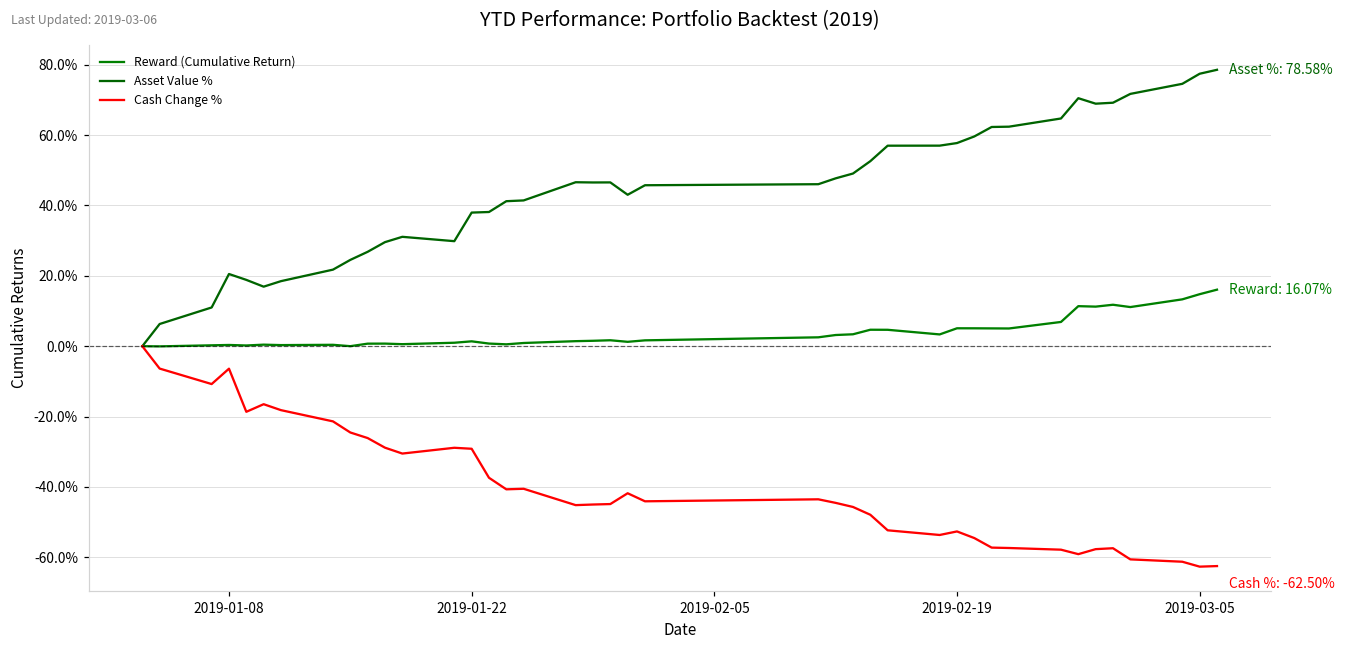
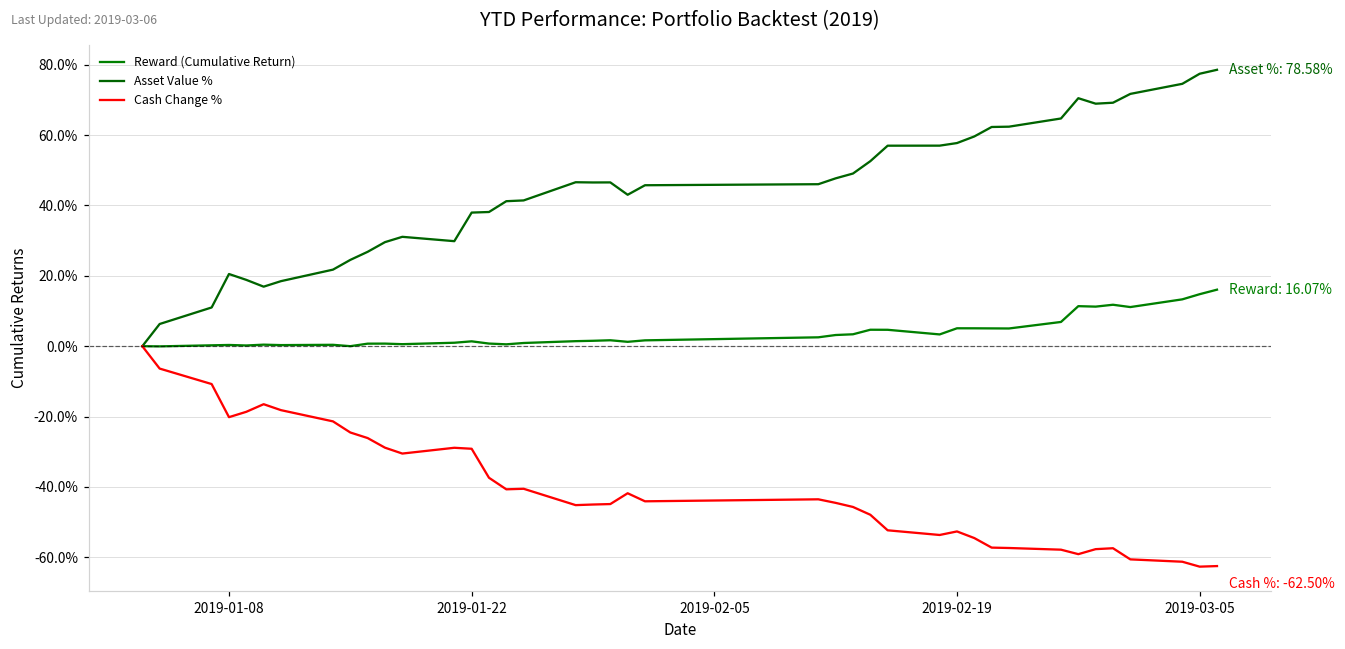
  {
    "Cash Change %": {
-     "2019-01-08": "-6%",
+     "2019-01-08": "-20%",
      "2019-01-22": "-29%",
      "2019-02-19": "-53%",
      "2019-03-05": "-63%"
    }
  }
